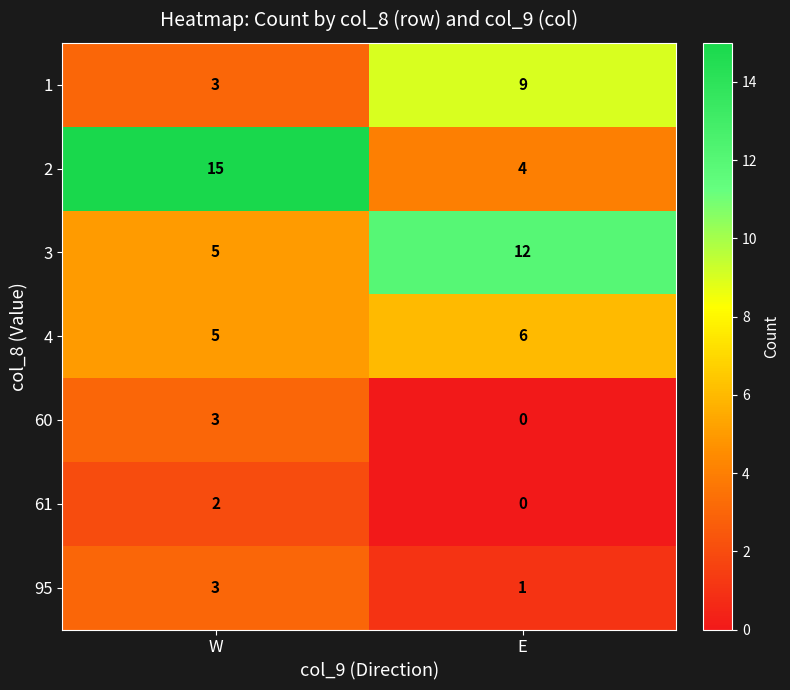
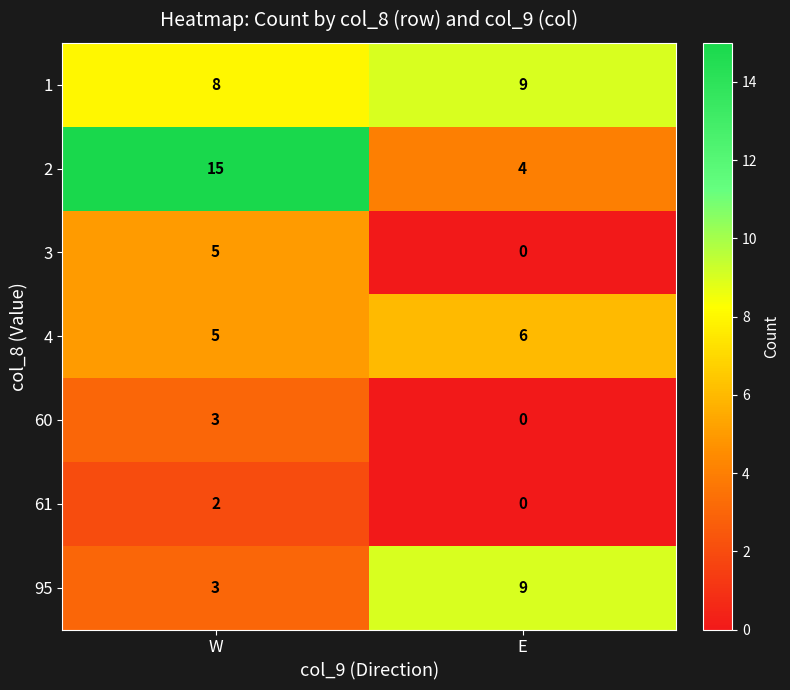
  {
    "1": {
-     "W": 3,
+     "W": 8,
      "E": 9
    },
    "2": {
      "W": 15,
      "E": 4
    },
    "3": {
      "W": 5,
-     "E": 12
+     "E": 0
    },
    "4": {
      "W": 5,
      "E": 6
    },
    "60": {
      "W": 3,
      "E": 0
    },
    "61": {
      "W": 2,
      "E": 0
    },
    "95": {
      "W": 3,
-     "E": 1
+     "E": 9
    }
  }
